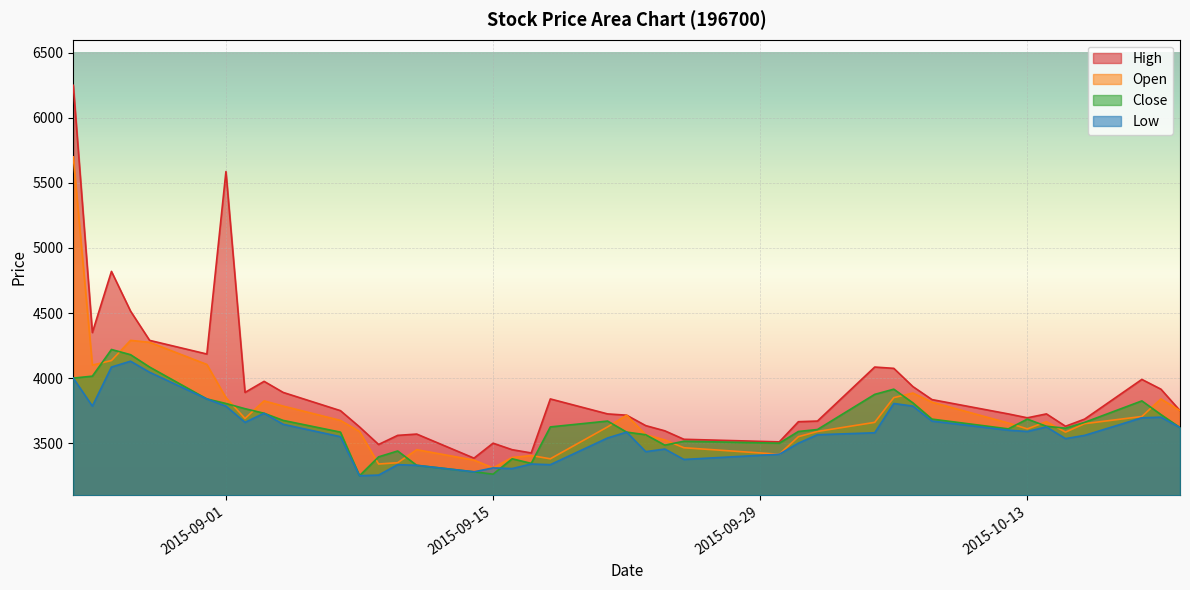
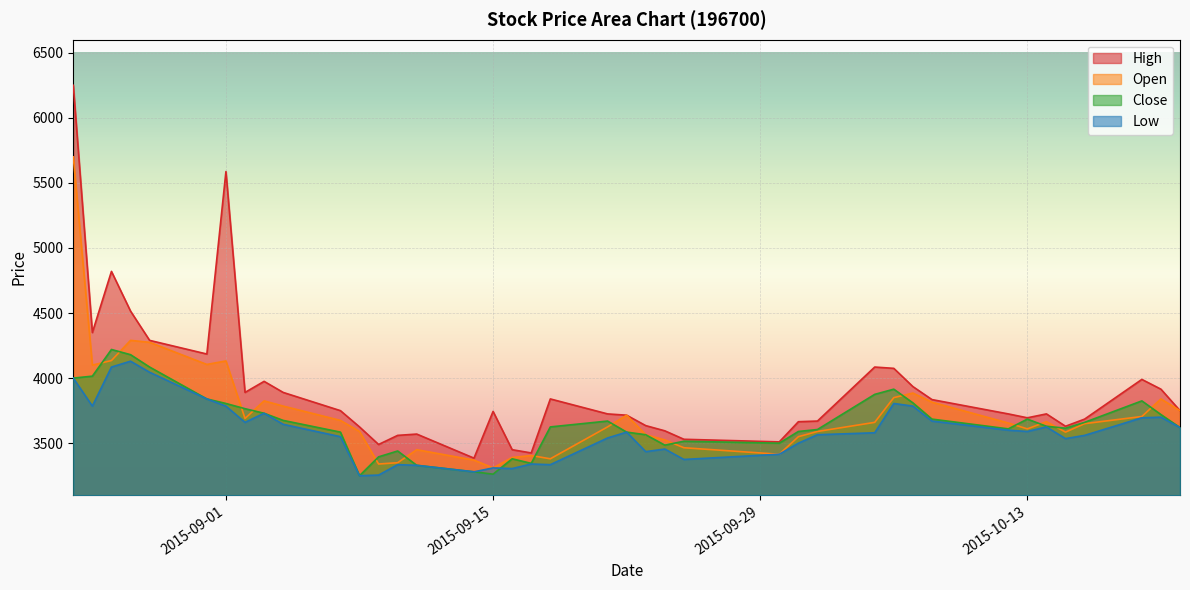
  {
    "High": {
      "2015-09-01": 5590,
-     "2015-09-15": 3500
+     "2015-09-15": 3740
    },
    "Open": {
-     "2015-09-01": 3850,
+     "2015-09-01": 4130,
      "2015-10-13": 3610
    },
    "Close": {
      "2015-09-01": 3810,
      "2015-09-15": 3260
    },
    "Low": {
      "2015-09-01": 3790,
      "2015-10-13": 3590
    }
  }
